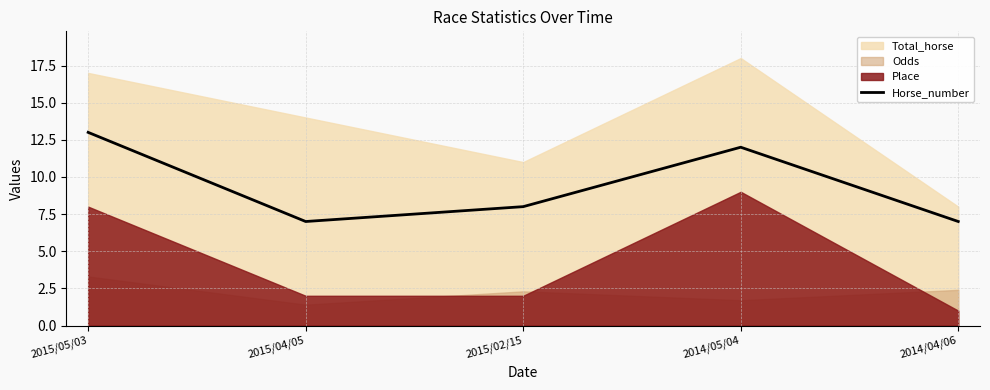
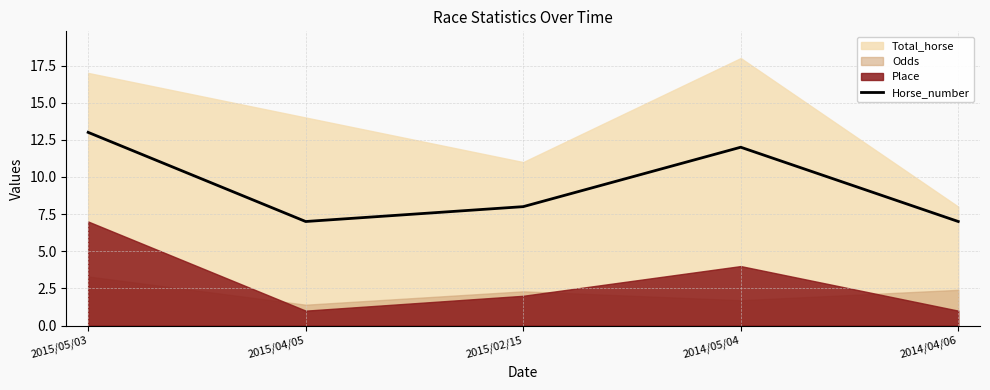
  {
    "Horse_number": {
      "2015/05/03": 13,
      "2015/04/05": 7,
      "2015/02/15": 8,
      "2014/05/04": 12,
      "2014/04/06": 7
    },
    "Place": {
-     "2015/05/03": 8,
-     "2015/04/05": 2,
+     "2015/05/03": 7,
+     "2015/04/05": 1,
      "2015/02/15": 2,
-     "2014/05/04": 9,
+     "2014/05/04": 4,
      "2014/04/06": 1
    }
  }
